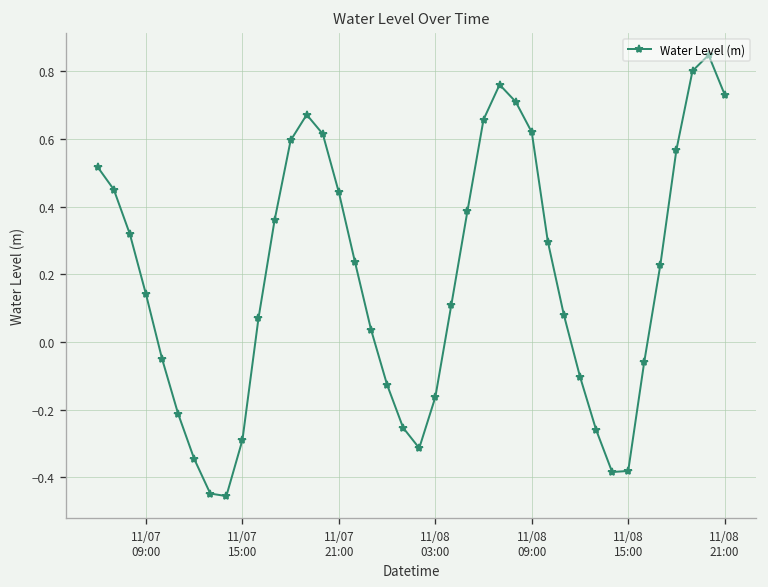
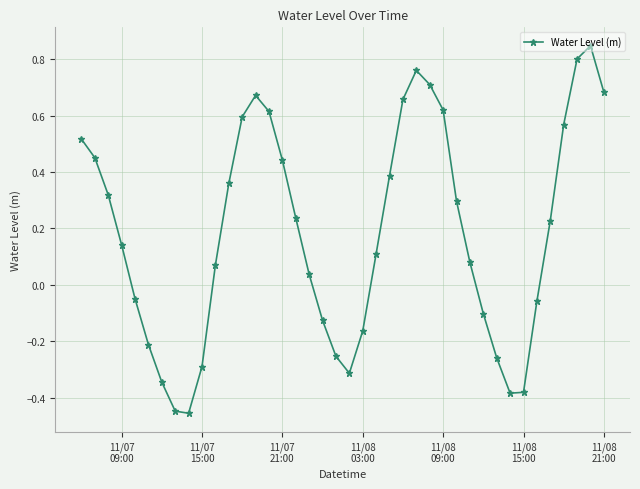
  {
    "11/07 09:00": 0.14,
    "11/07 15:00": -0.29,
    "11/07 21:00": 0.44,
    "11/08 03:00": -0.16,
    "11/08 09:00": 0.62,
    "11/08 15:00": -0.38,
-   "11/08 21:00": 0.73
+   "11/08 21:00": 0.68
  }
